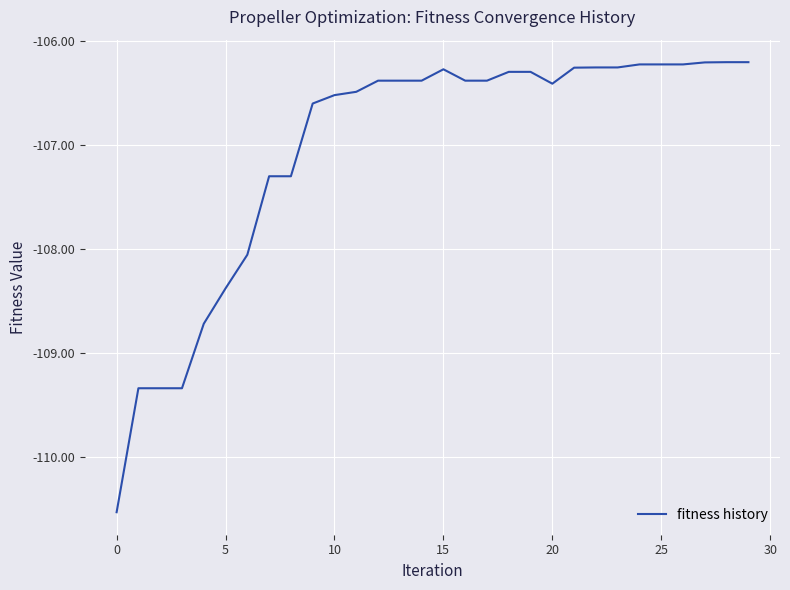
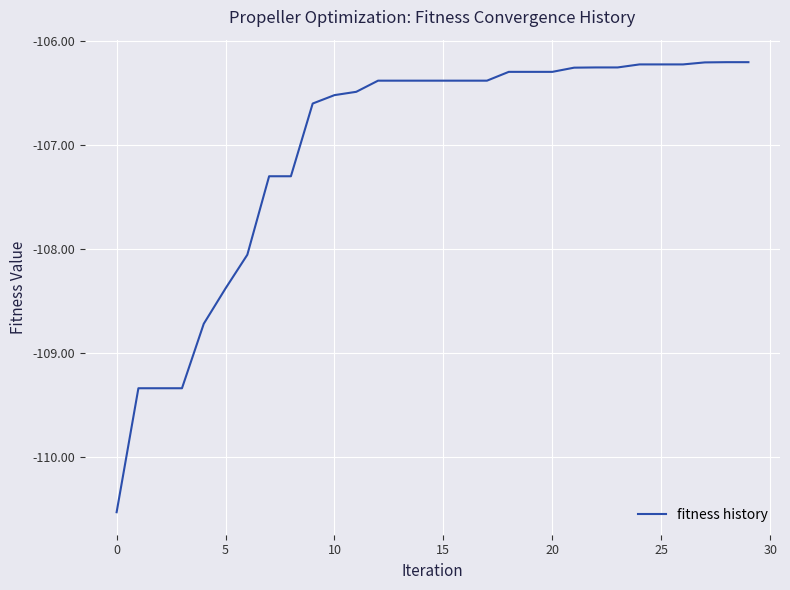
  {
    "0": -110.53,
    "5": -108.38,
    "10": -106.52,
-   "15": -106.27,
-   "20": -106.41,
+   "15": -106.38,
+   "20": -106.30,
    "25": -106.23
  }
